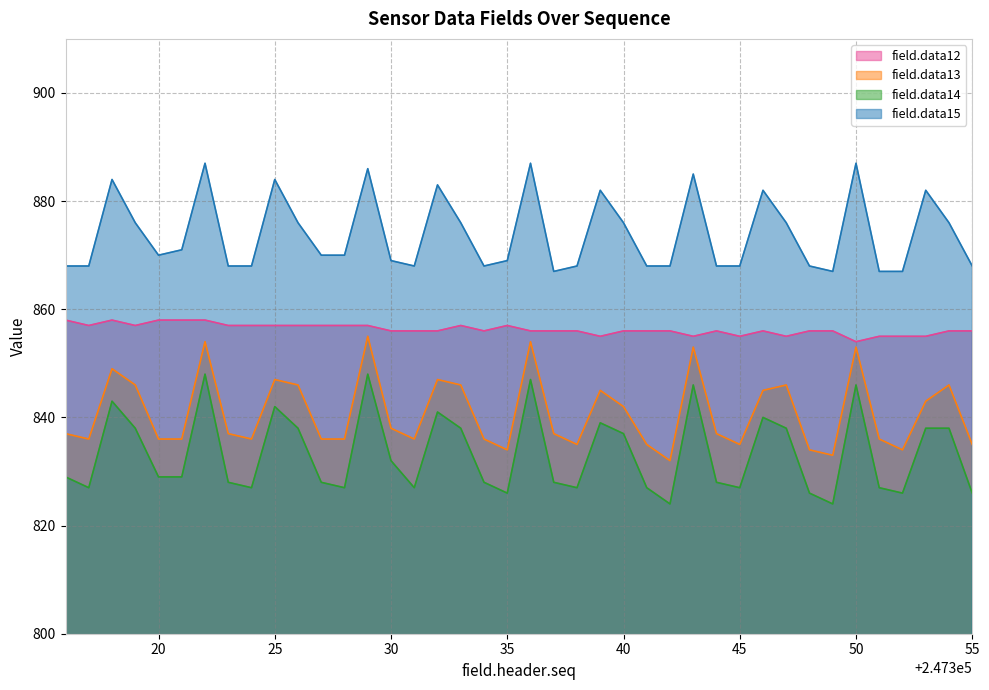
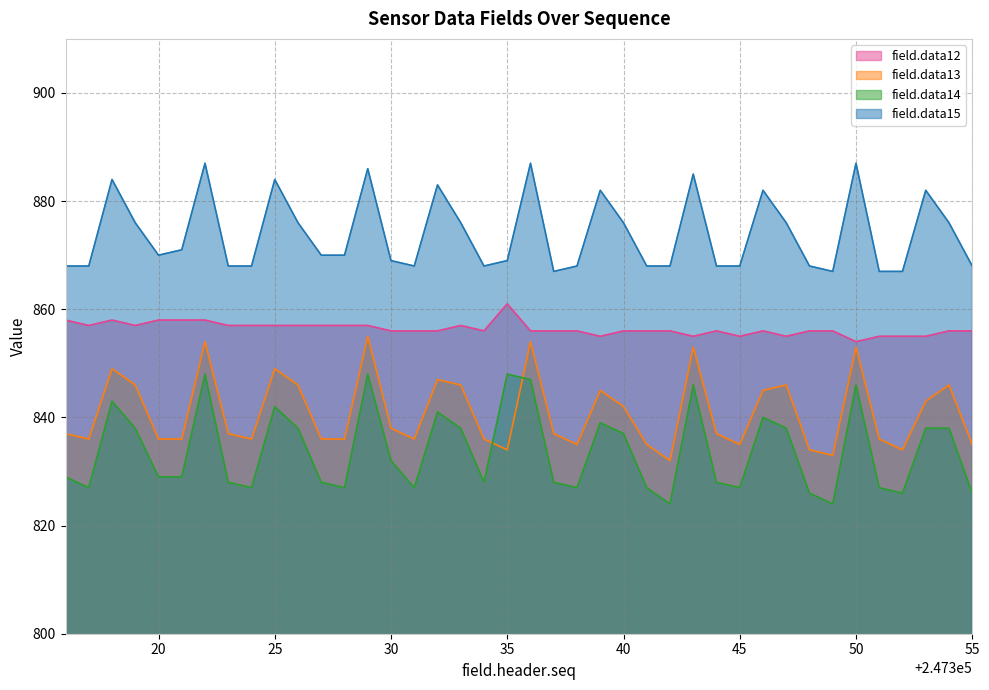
  {
    "field.data12": {
      "20": 858,
      "25": 857,
      "30": 856,
-     "35": 857,
+     "35": 861,
      "40": 856,
      "45": 855,
      "50": 854,
      "55": 856
    },
    "field.data13": {
      "20": 836,
-     "25": 847,
+     "25": 849,
      "30": 838,
      "35": 834,
      "40": 842,
      "45": 835,
      "50": 853,
      "55": 835
    },
    "field.data14": {
      "20": 829,
      "25": 842,
      "30": 832,
-     "35": 826,
+     "35": 848,
      "40": 837,
      "45": 827,
      "50": 846,
      "55": 826
    },
    "field.data15": {
      "20": 870,
      "25": 884,
      "30": 869,
      "35": 869,
      "40": 876,
      "45": 868,
      "50": 887,
      "55": 868
    }
  }
